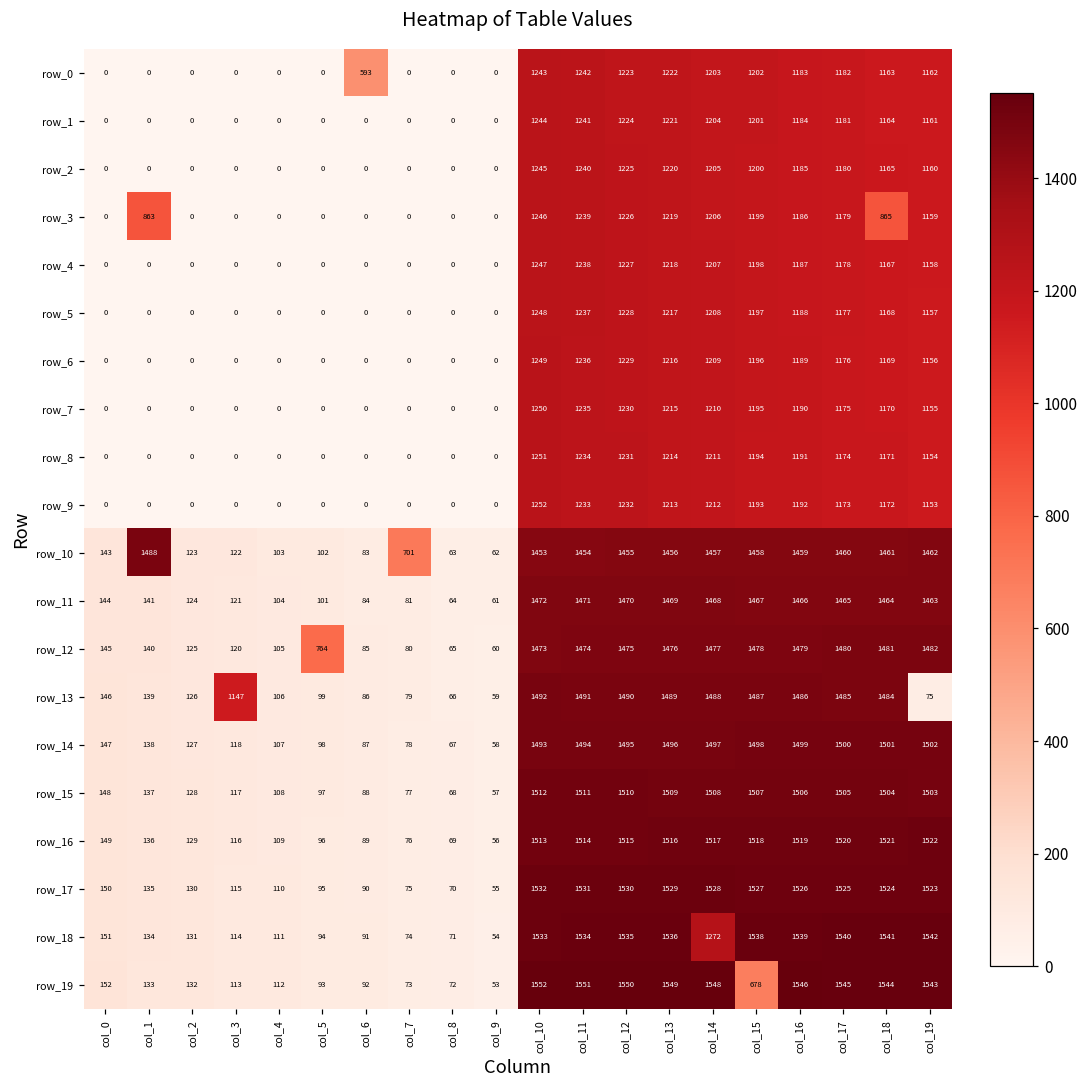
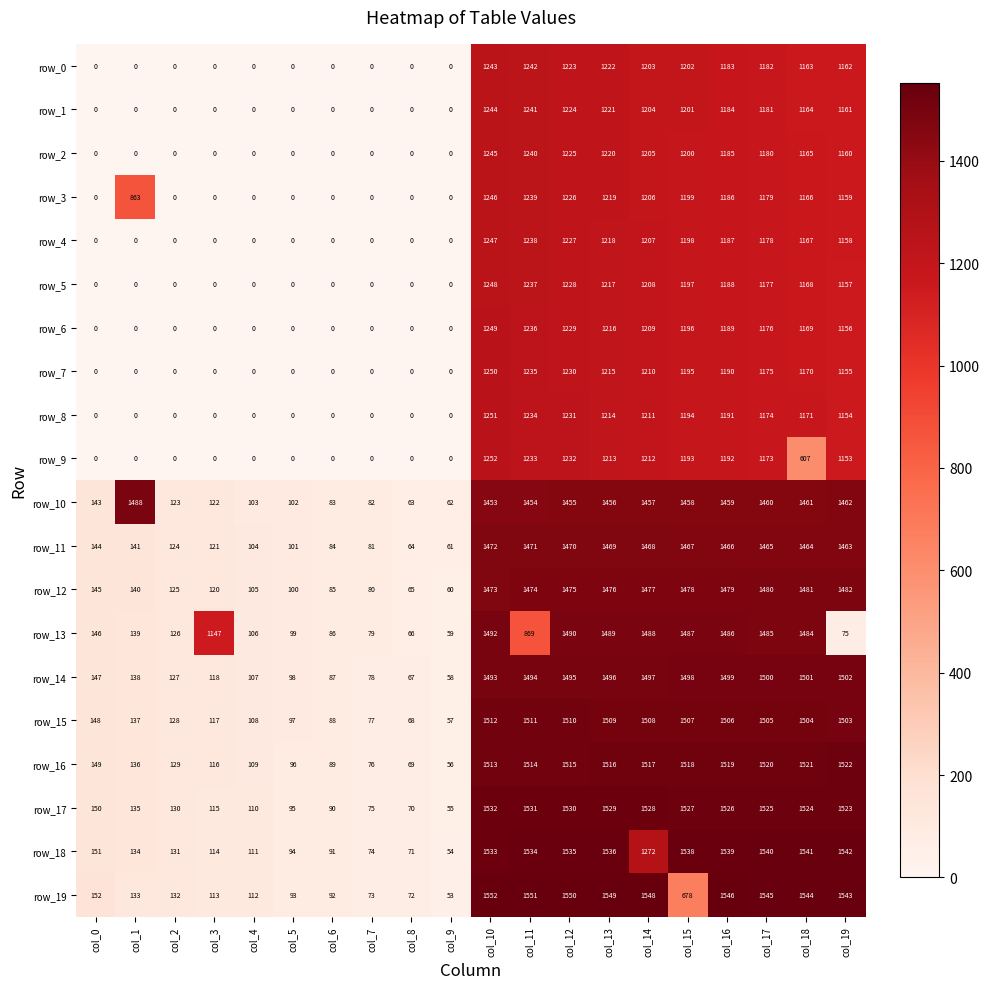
  {
    "row_0": {
      "col_0": 0,
      "col_1": 0,
      "col_2": 0,
      "col_3": 0,
      "col_4": 0,
      "col_5": 0,
-     "col_6": 593,
+     "col_6": 0,
      "col_7": 0,
      "col_8": 0,
      "col_9": 0,
      "col_10": 1243,
      "col_11": 1242,
      "col_12": 1223,
      "col_13": 1222,
      "col_14": 1203,
      "col_15": 1202,
      "col_16": 1183,
      "col_17": 1182,
      "col_18": 1163,
      "col_19": 1162
    },
    "row_3": {
      "col_0": 0,
      "col_1": 863,
      "col_2": 0,
      "col_3": 0,
      "col_4": 0,
      "col_5": 0,
      "col_6": 0,
      "col_7": 0,
      "col_8": 0,
      "col_9": 0,
      "col_10": 1246,
      "col_11": 1239,
      "col_12": 1226,
      "col_13": 1219,
      "col_14": 1206,
      "col_15": 1199,
      "col_16": 1186,
      "col_17": 1179,
-     "col_18": 865,
+     "col_18": 1166,
      "col_19": 1159
    },
    "row_9": {
      "col_0": 0,
      "col_1": 0,
      "col_2": 0,
      "col_3": 0,
      "col_4": 0,
      "col_5": 0,
      "col_6": 0,
      "col_7": 0,
      "col_8": 0,
      "col_9": 0,
      "col_10": 1252,
      "col_11": 1233,
      "col_12": 1232,
      "col_13": 1213,
      "col_14": 1212,
      "col_15": 1193,
      "col_16": 1192,
      "col_17": 1173,
-     "col_18": 1172,
+     "col_18": 607,
      "col_19": 1153
    },
    "row_10": {
      "col_0": 143,
      "col_1": 1488,
      "col_2": 123,
      "col_3": 122,
      "col_4": 103,
      "col_5": 102,
      "col_6": 83,
-     "col_7": 701,
+     "col_7": 82,
      "col_8": 63,
      "col_9": 62,
      "col_10": 1453,
      "col_11": 1454,
      "col_12": 1455,
      "col_13": 1456,
      "col_14": 1457,
      "col_15": 1458,
      "col_16": 1459,
      "col_17": 1460,
      "col_18": 1461,
      "col_19": 1462
    },
    "row_12": {
      "col_0": 145,
      "col_1": 140,
      "col_2": 125,
      "col_3": 120,
      "col_4": 105,
-     "col_5": 764,
+     "col_5": 100,
      "col_6": 85,
      "col_7": 80,
      "col_8": 65,
      "col_9": 60,
      "col_10": 1473,
      "col_11": 1474,
      "col_12": 1475,
      "col_13": 1476,
      "col_14": 1477,
      "col_15": 1478,
      "col_16": 1479,
      "col_17": 1480,
      "col_18": 1481,
      "col_19": 1482
    },
    "row_13": {
      "col_0": 146,
      "col_1": 139,
      "col_2": 126,
      "col_3": 1147,
      "col_4": 106,
      "col_5": 99,
      "col_6": 86,
      "col_7": 79,
      "col_8": 66,
      "col_9": 59,
      "col_10": 1492,
-     "col_11": 1491,
+     "col_11": 869,
      "col_12": 1490,
      "col_13": 1489,
      "col_14": 1488,
      "col_15": 1487,
      "col_16": 1486,
      "col_17": 1485,
      "col_18": 1484,
      "col_19": 75
    }
  }
